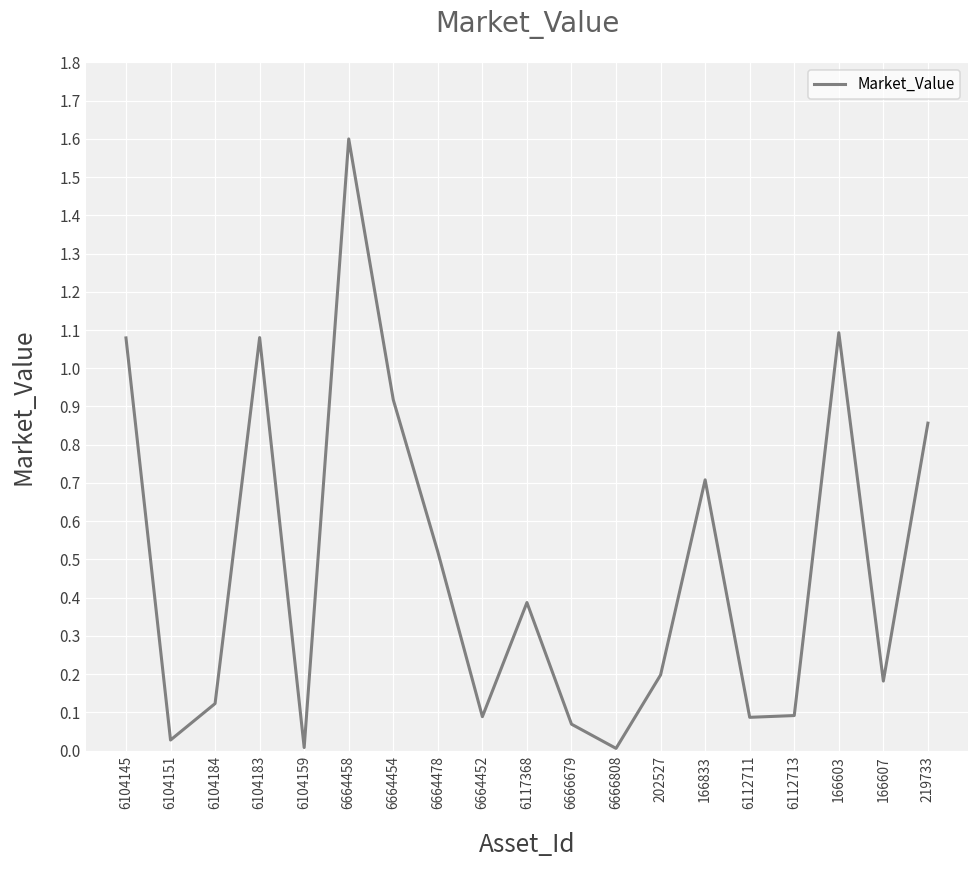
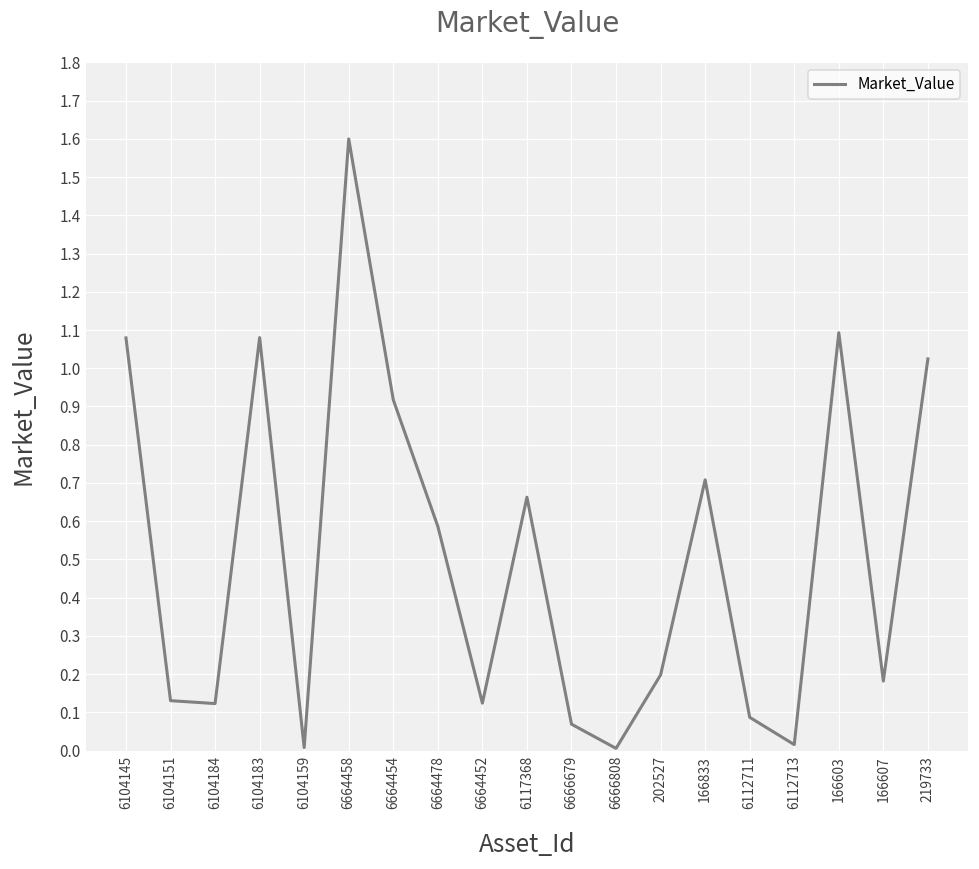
  {
    "6104145": 1.08,
-   "6104151": 0.03,
+   "6104151": 0.13,
    "6104184": 0.12,
    "6104183": 1.08,
    "6104159": 0.01,
    "6664458": 1.60,
    "6664454": 0.92,
-   "6664478": 0.52,
-   "6664452": 0.09,
-   "6117368": 0.39,
+   "6664478": 0.59,
+   "6664452": 0.12,
+   "6117368": 0.66,
    "6666679": 0.07,
    "6666808": 0.01,
    "202527": 0.20,
    "166833": 0.71,
    "6112711": 0.09,
-   "6112713": 0.09,
+   "6112713": 0.02,
    "166603": 1.09,
    "166607": 0.18,
-   "219733": 0.86
+   "219733": 1.02
  }
